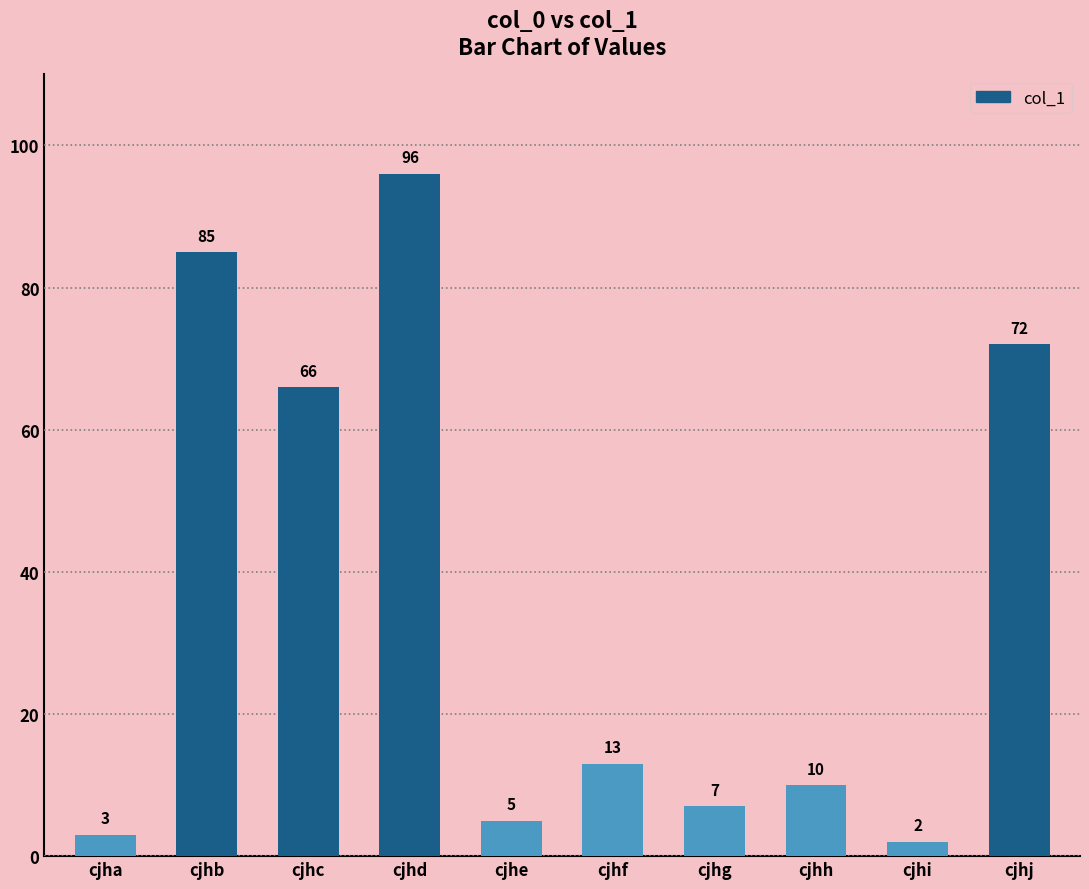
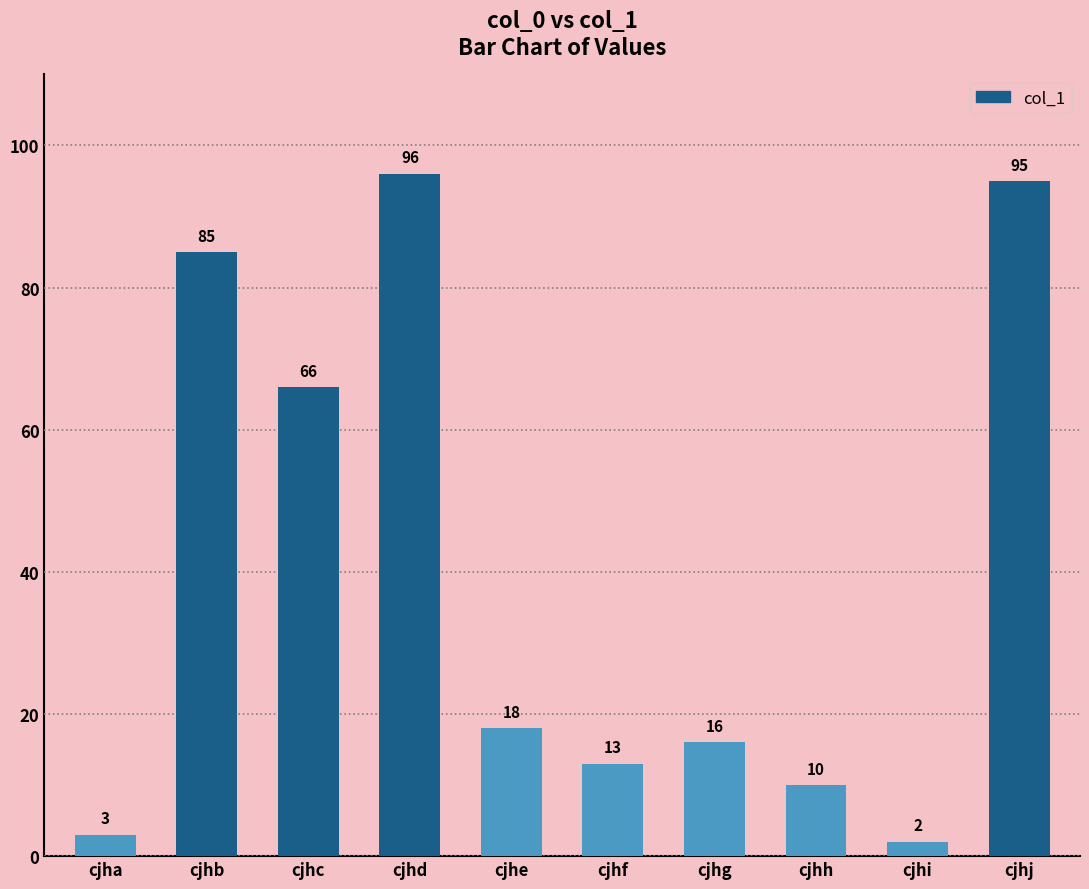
  {
    "cjha": 3,
    "cjhb": 85,
    "cjhc": 66,
    "cjhd": 96,
-   "cjhe": 5,
+   "cjhe": 18,
    "cjhf": 13,
-   "cjhg": 7,
+   "cjhg": 16,
    "cjhh": 10,
    "cjhi": 2,
-   "cjhj": 72
+   "cjhj": 95
  }
